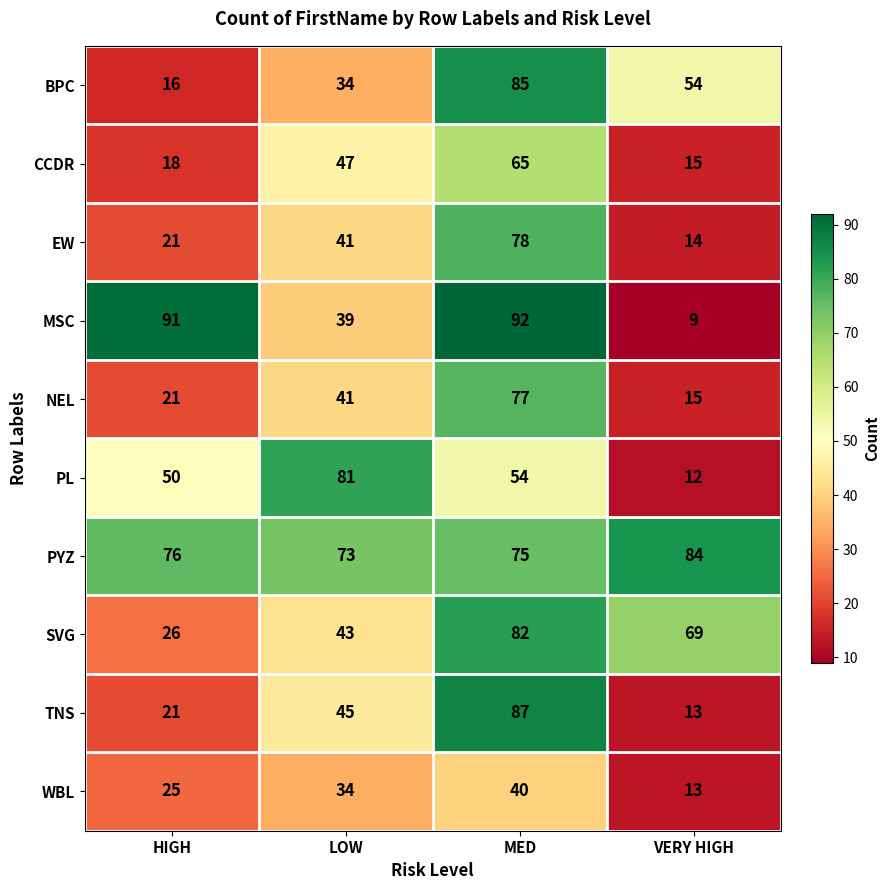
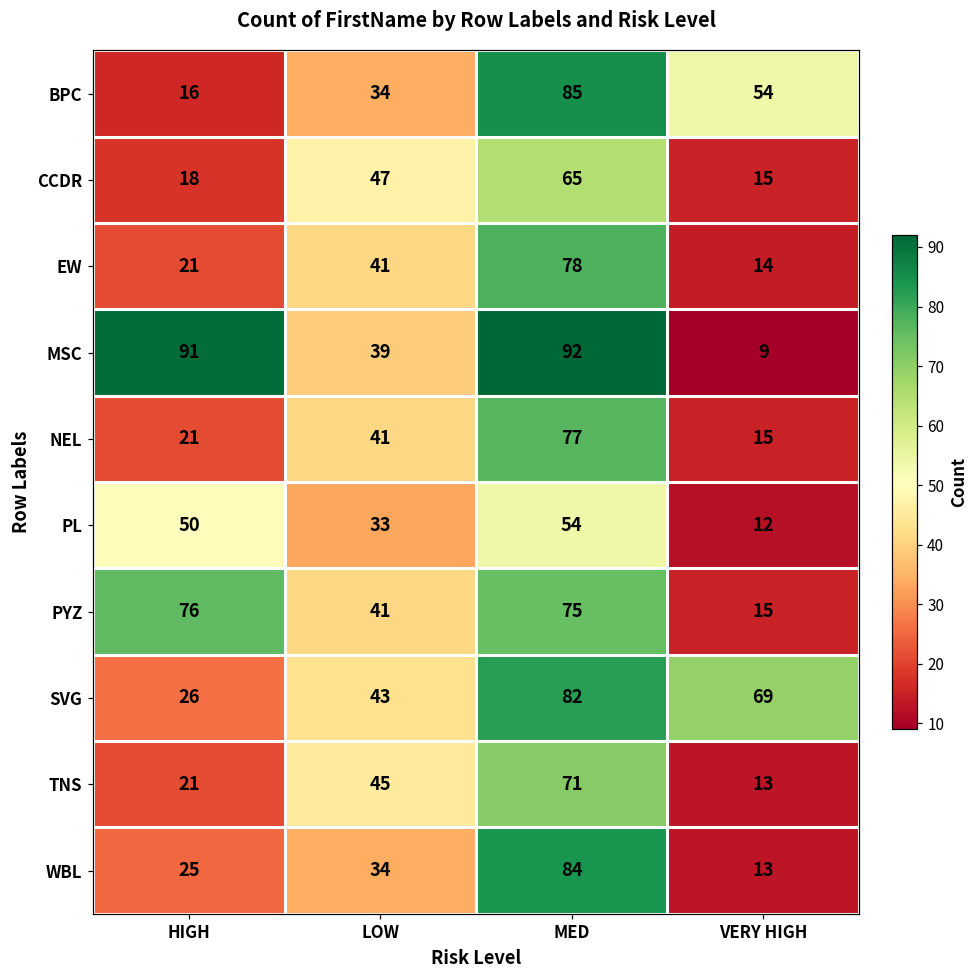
  {
    "BPC": {
      "HIGH": 16,
      "LOW": 34,
      "MED": 85,
      "VERY HIGH": 54
    },
    "CCDR": {
      "HIGH": 18,
      "LOW": 47,
      "MED": 65,
      "VERY HIGH": 15
    },
    "EW": {
      "HIGH": 21,
      "LOW": 41,
      "MED": 78,
      "VERY HIGH": 14
    },
    "MSC": {
      "HIGH": 91,
      "LOW": 39,
      "MED": 92,
      "VERY HIGH": 9
    },
    "NEL": {
      "HIGH": 21,
      "LOW": 41,
      "MED": 77,
      "VERY HIGH": 15
    },
    "PL": {
      "HIGH": 50,
-     "LOW": 81,
+     "LOW": 33,
      "MED": 54,
      "VERY HIGH": 12
    },
    "PYZ": {
      "HIGH": 76,
-     "LOW": 73,
+     "LOW": 41,
      "MED": 75,
-     "VERY HIGH": 84
+     "VERY HIGH": 15
    },
    "SVG": {
      "HIGH": 26,
      "LOW": 43,
      "MED": 82,
      "VERY HIGH": 69
    },
    "TNS": {
      "HIGH": 21,
      "LOW": 45,
-     "MED": 87,
+     "MED": 71,
      "VERY HIGH": 13
    },
    "WBL": {
      "HIGH": 25,
      "LOW": 34,
-     "MED": 40,
+     "MED": 84,
      "VERY HIGH": 13
    }
  }
